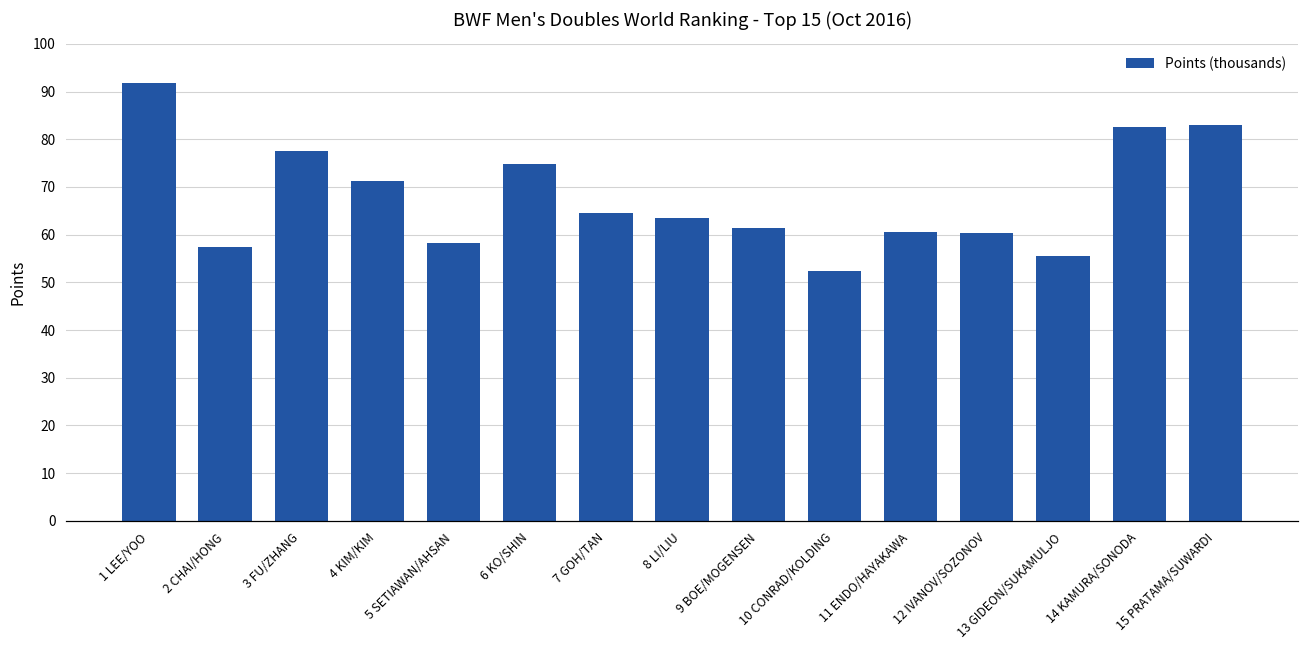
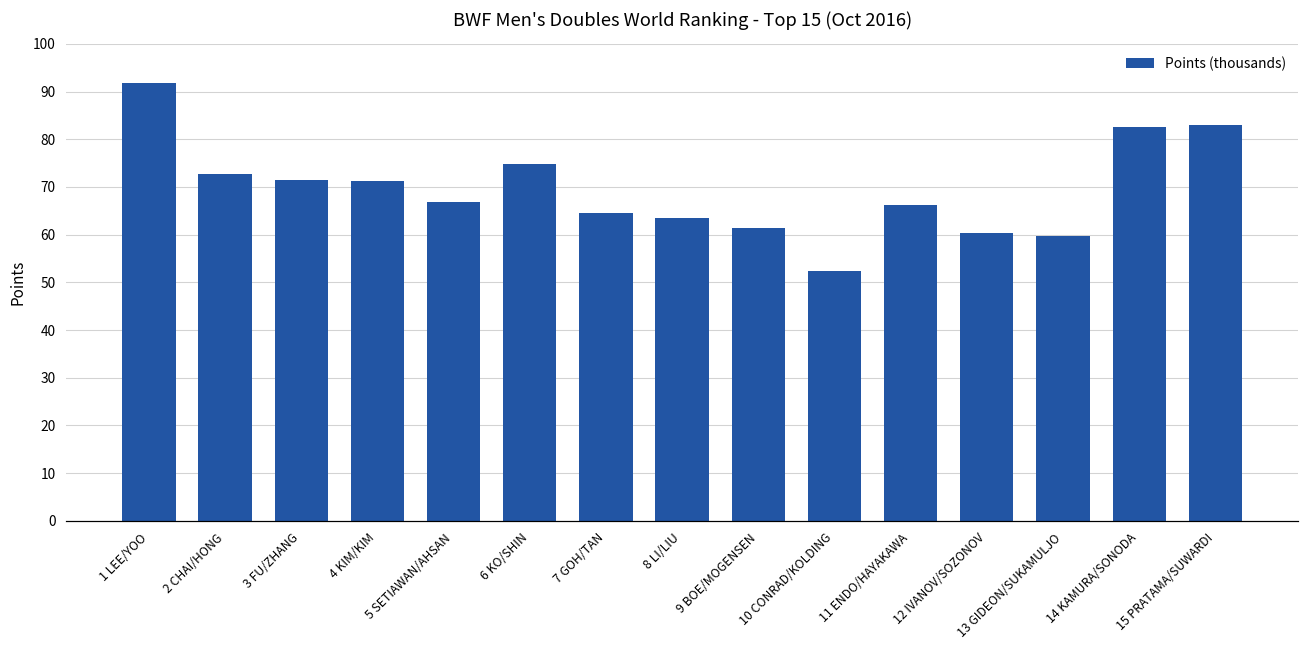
  {
    "1 LEE/YOO": 92,
-   "2 CHAI/HONG": 58,
-   "3 FU/ZHANG": 77,
+   "2 CHAI/HONG": 73,
+   "3 FU/ZHANG": 72,
    "4 KIM/KIM": 71,
-   "5 SETIAWAN/AHSAN": 58,
+   "5 SETIAWAN/AHSAN": 67,
    "6 KO/SHIN": 75,
    "7 GOH/TAN": 65,
    "8 LI/LIU": 63,
    "9 BOE/MOGENSEN": 61,
    "10 CONRAD/KOLDING": 52,
-   "11 ENDO/HAYAKAWA": 61,
+   "11 ENDO/HAYAKAWA": 66,
    "12 IVANOV/SOZONOV": 60,
-   "13 GIDEON/SUKAMULJO": 56,
+   "13 GIDEON/SUKAMULJO": 60,
    "14 KAMURA/SONODA": 82,
    "15 PRATAMA/SUWARDI": 83
  }
